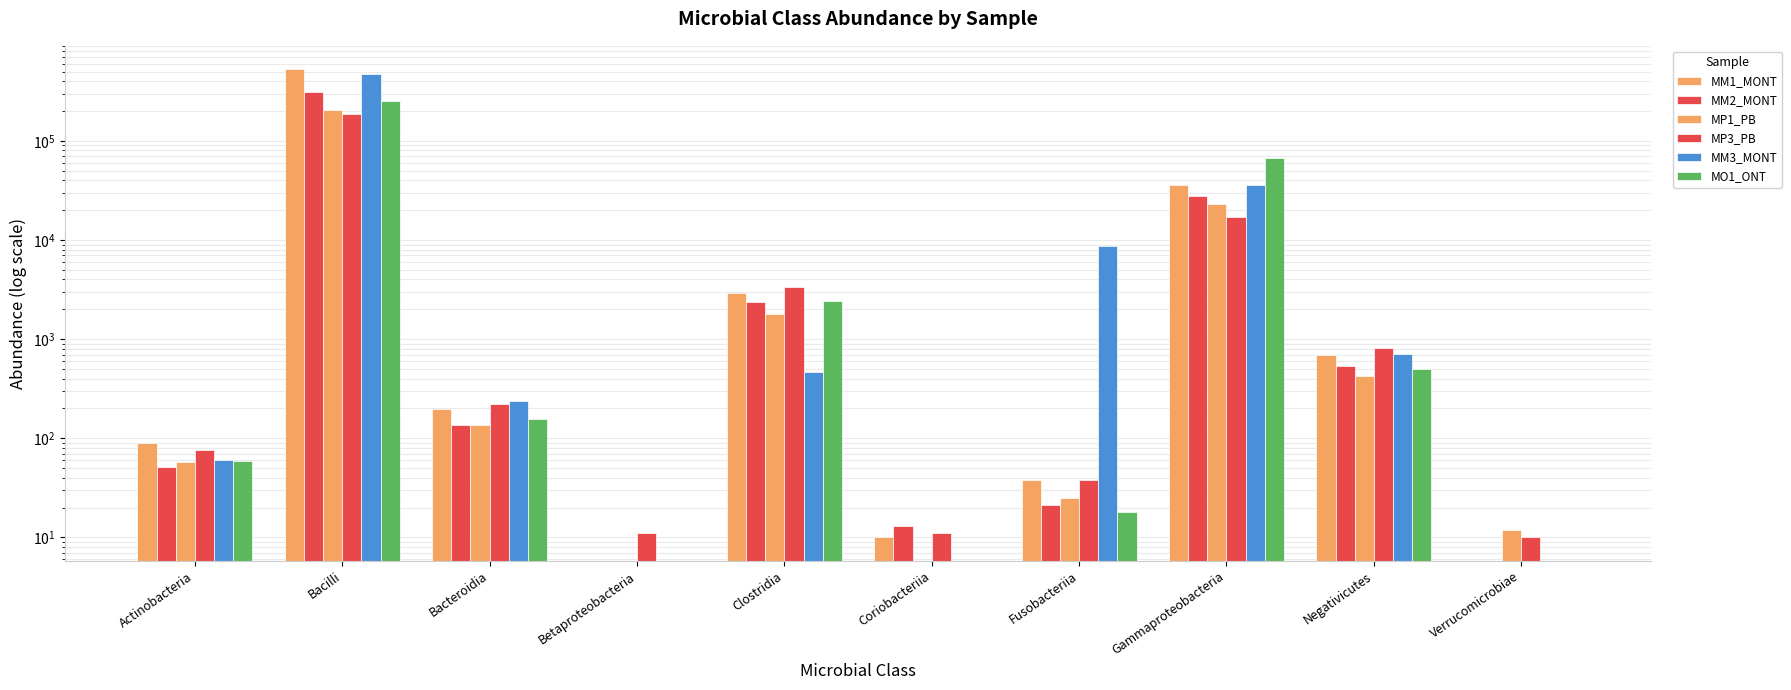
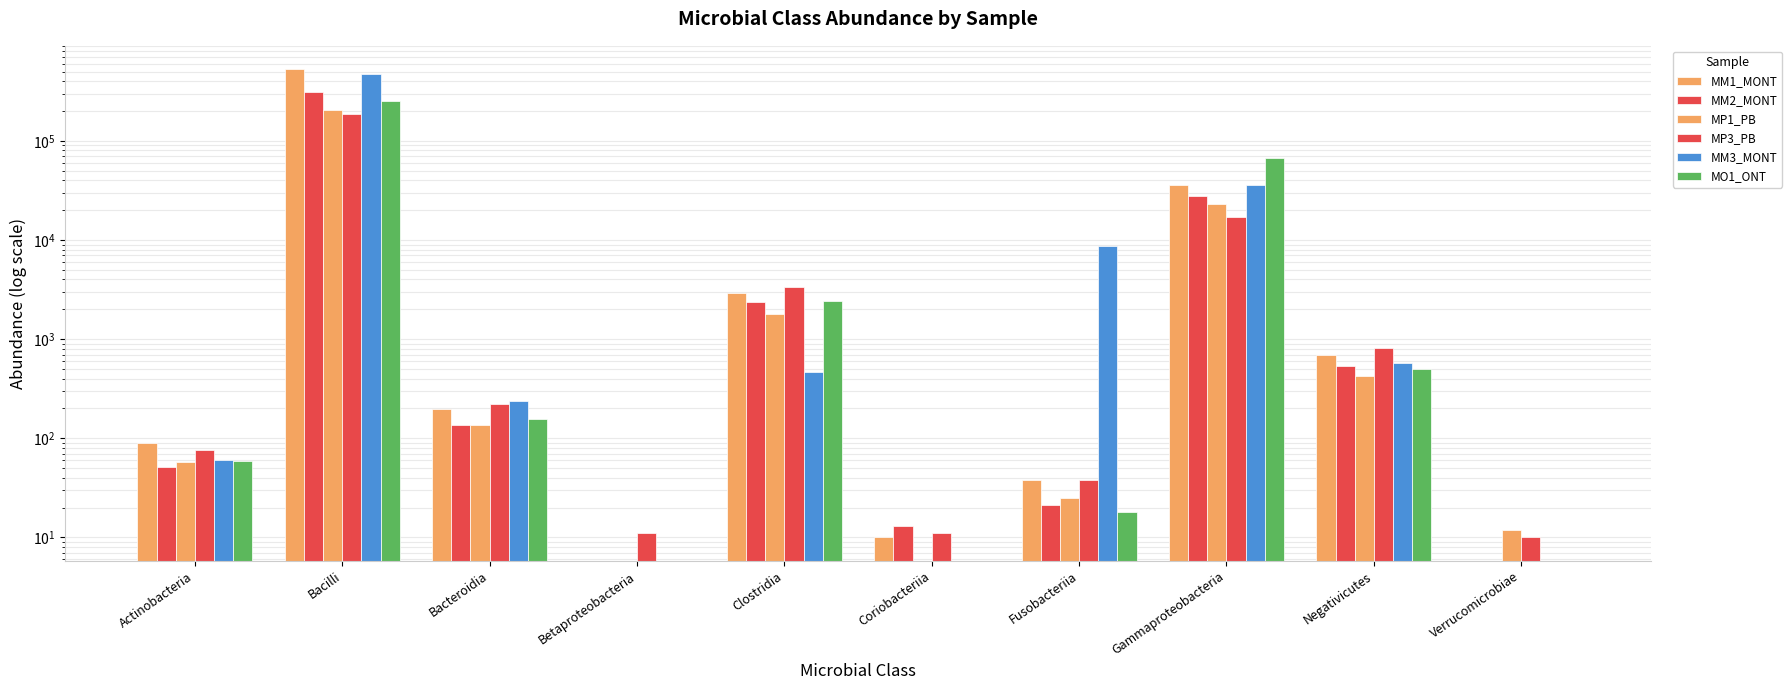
  {
    "MM3_MONT": {
      "Actinobacteria": 60,
      "Bacilli": 500000,
      "Bacteroidia": 240,
      "Clostridia": 500,
      "Fusobacteriia": 9000,
      "Gammaproteobacteria": 36000,
-     "Negativicutes": 700
+     "Negativicutes": 600
    },
    "MO1_ONT": {
      "Actinobacteria": 60,
      "Bacilli": 250000,
      "Bacteroidia": 160,
      "Clostridia": 2400,
      "Fusobacteriia": 18,
      "Gammaproteobacteria": 70000,
      "Negativicutes": 500
    }
  }
